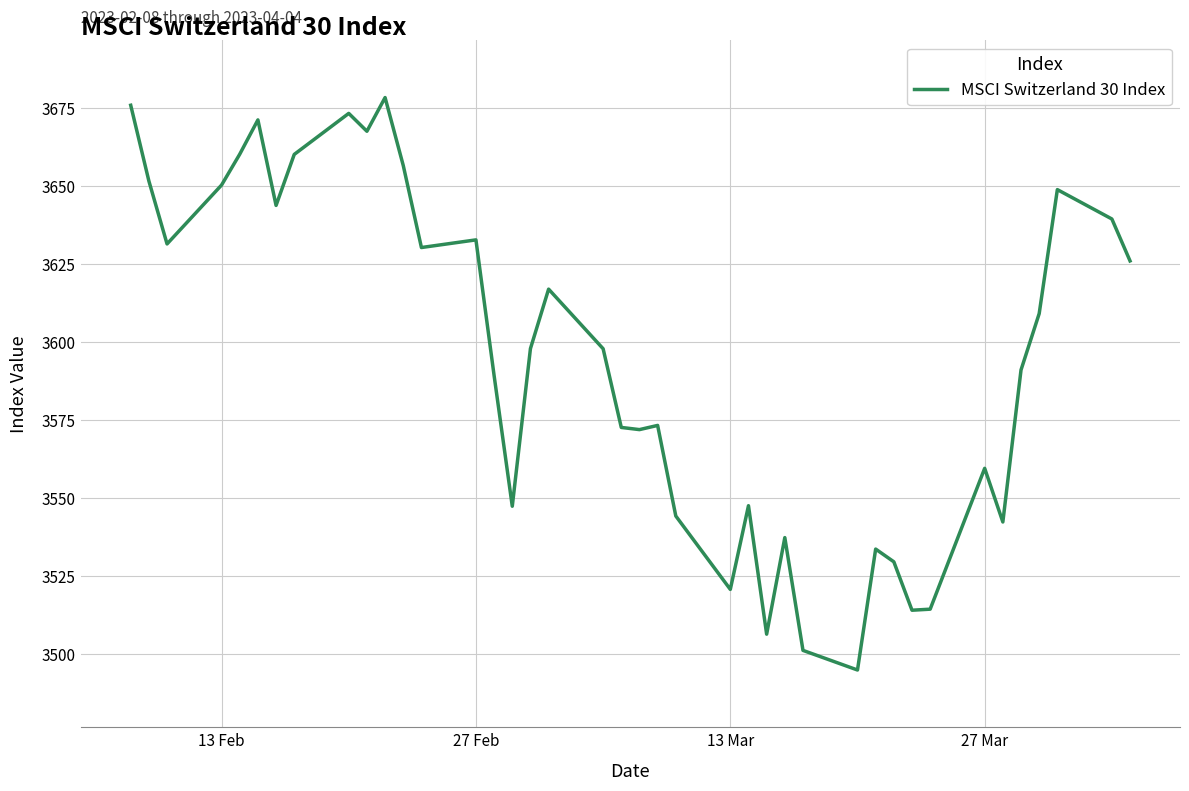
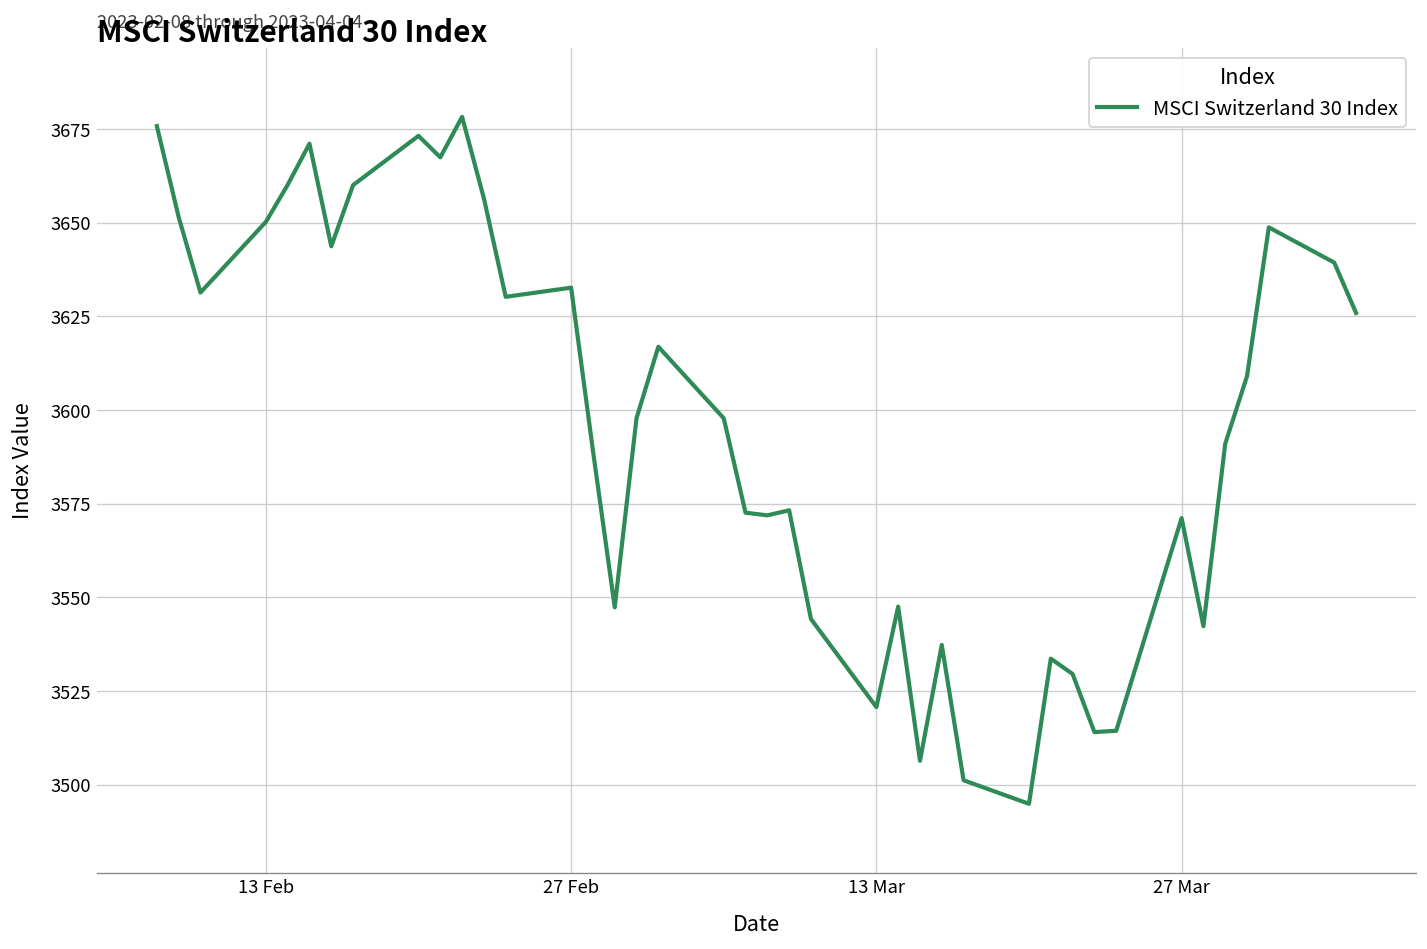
  {
    "13 Feb": 3650,
    "27 Feb": 3633,
    "13 Mar": 3521,
-   "27 Mar": 3559
+   "27 Mar": 3571
  }
